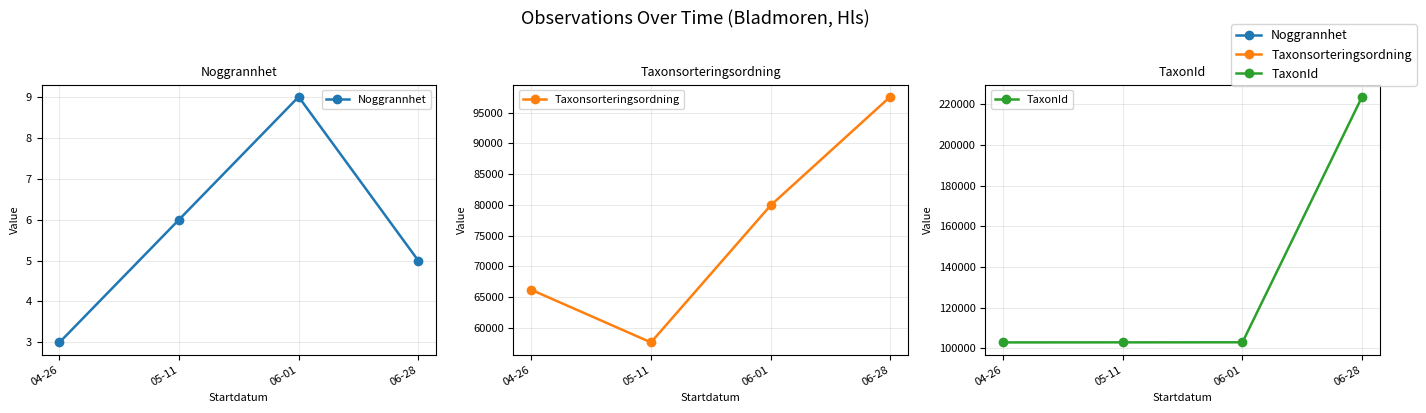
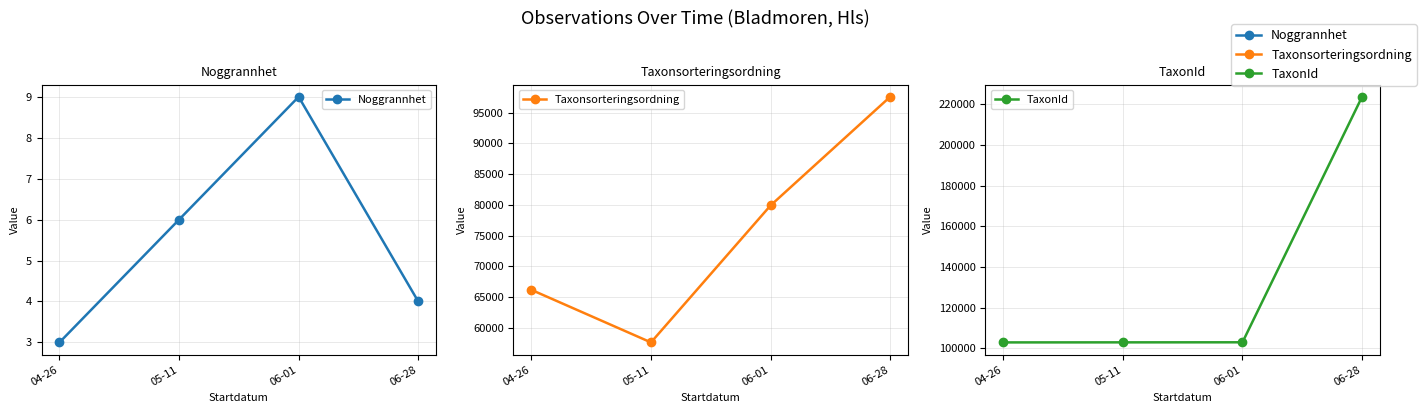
  {
    "Noggrannhet": {
      "04-26": 3,
      "05-11": 6,
      "06-01": 9,
-     "06-28": 5
+     "06-28": 4
    },
    "Taxonsorteringsordning": {
      "04-26": 66000,
      "05-11": 58000,
      "06-01": 80000,
      "06-28": 98000
    },
    "TaxonId": {
      "04-26": 103000,
      "05-11": 103000,
      "06-01": 103000,
      "06-28": 224000
    }
  }
